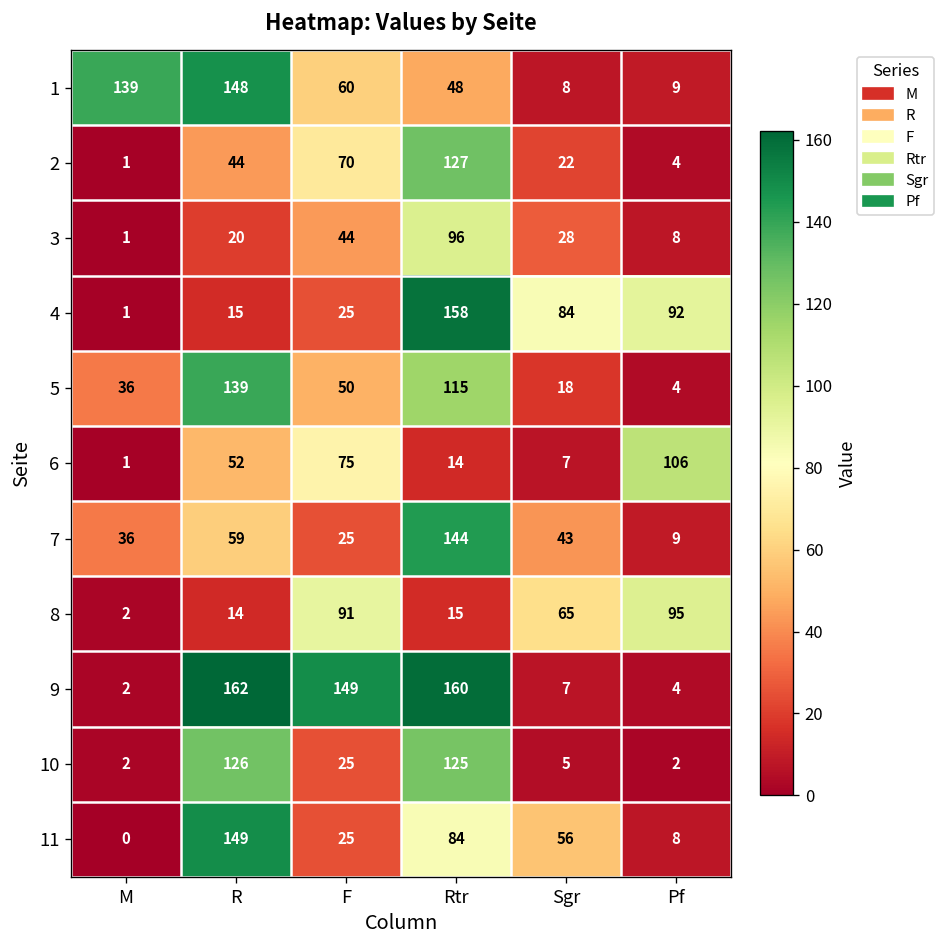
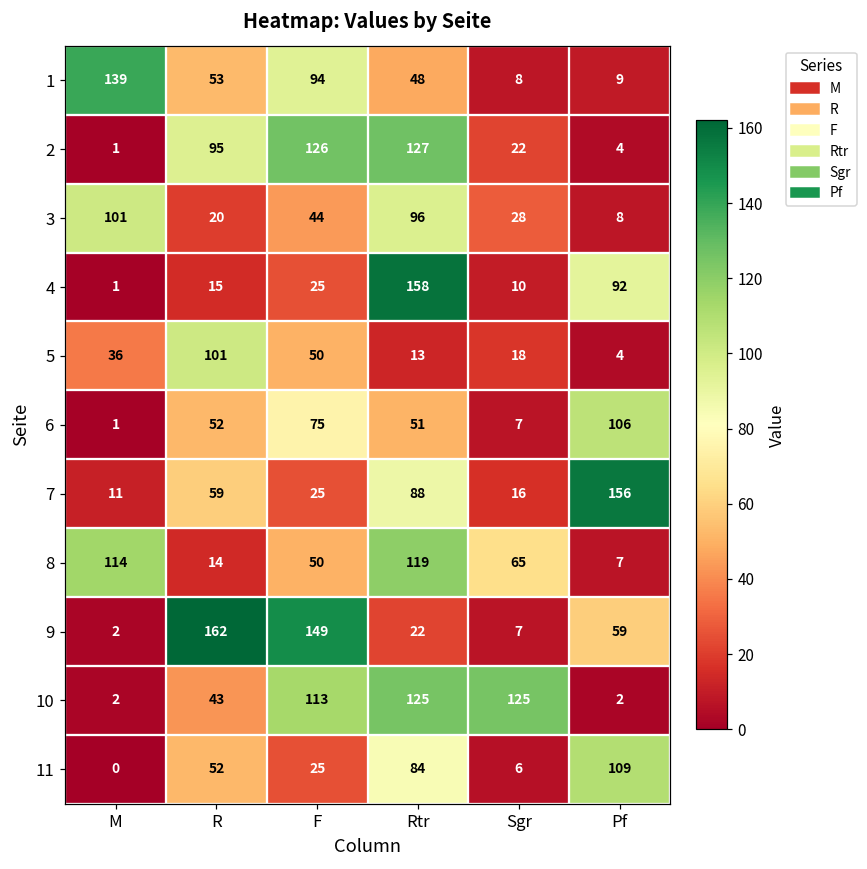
  {
    "1": {
      "M": 139,
-     "R": 148,
-     "F": 60,
+     "R": 53,
+     "F": 94,
      "Rtr": 48,
      "Sgr": 8,
      "Pf": 9
    },
    "2": {
      "M": 1,
-     "R": 44,
-     "F": 70,
+     "R": 95,
+     "F": 126,
      "Rtr": 127,
      "Sgr": 22,
      "Pf": 4
    },
    "3": {
-     "M": 1,
+     "M": 101,
      "R": 20,
      "F": 44,
      "Rtr": 96,
      "Sgr": 28,
      "Pf": 8
    },
    "4": {
      "M": 1,
      "R": 15,
      "F": 25,
      "Rtr": 158,
-     "Sgr": 84,
+     "Sgr": 10,
      "Pf": 92
    },
    "5": {
      "M": 36,
-     "R": 139,
+     "R": 101,
      "F": 50,
-     "Rtr": 115,
+     "Rtr": 13,
      "Sgr": 18,
      "Pf": 4
    },
    "6": {
      "M": 1,
      "R": 52,
      "F": 75,
-     "Rtr": 14,
+     "Rtr": 51,
      "Sgr": 7,
      "Pf": 106
    },
    "7": {
-     "M": 36,
+     "M": 11,
      "R": 59,
      "F": 25,
-     "Rtr": 144,
-     "Sgr": 43,
-     "Pf": 9
+     "Rtr": 88,
+     "Sgr": 16,
+     "Pf": 156
    },
    "8": {
-     "M": 2,
+     "M": 114,
      "R": 14,
-     "F": 91,
-     "Rtr": 15,
+     "F": 50,
+     "Rtr": 119,
      "Sgr": 65,
-     "Pf": 95
+     "Pf": 7
    },
    "9": {
      "M": 2,
      "R": 162,
      "F": 149,
-     "Rtr": 160,
+     "Rtr": 22,
      "Sgr": 7,
-     "Pf": 4
+     "Pf": 59
    },
    "10": {
      "M": 2,
-     "R": 126,
-     "F": 25,
+     "R": 43,
+     "F": 113,
      "Rtr": 125,
-     "Sgr": 5,
+     "Sgr": 125,
      "Pf": 2
    },
    "11": {
      "M": 0,
-     "R": 149,
+     "R": 52,
      "F": 25,
      "Rtr": 84,
-     "Sgr": 56,
-     "Pf": 8
+     "Sgr": 6,
+     "Pf": 109
    }
  }
